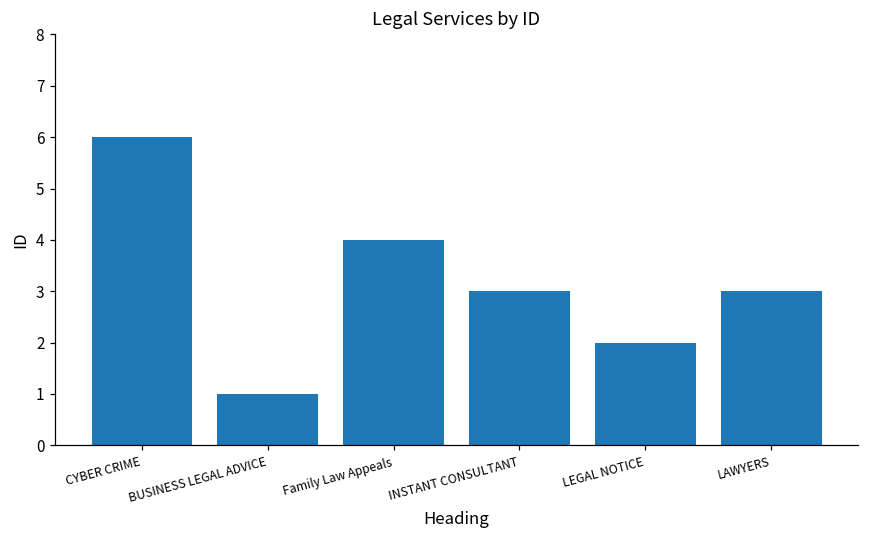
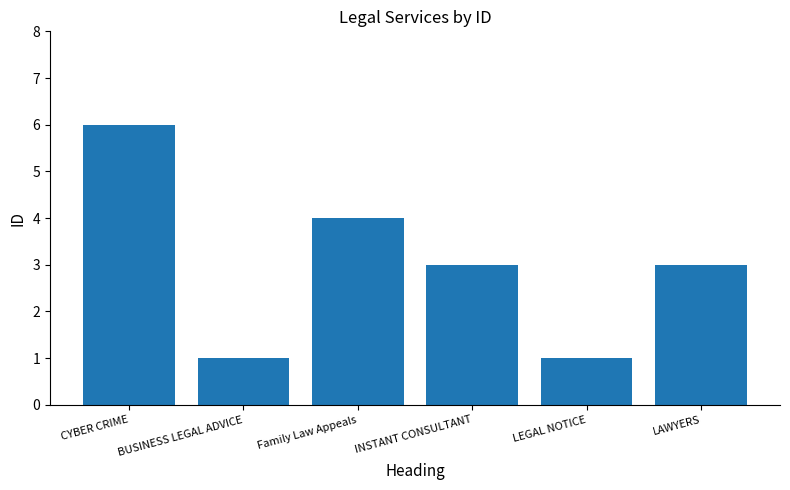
  {
    "CYBER CRIME": 6,
    "BUSINESS LEGAL ADVICE": 1,
    "Family Law Appeals": 4,
    "INSTANT CONSULTANT": 3,
-   "LEGAL NOTICE": 2,
+   "LEGAL NOTICE": 1,
    "LAWYERS": 3
  }
